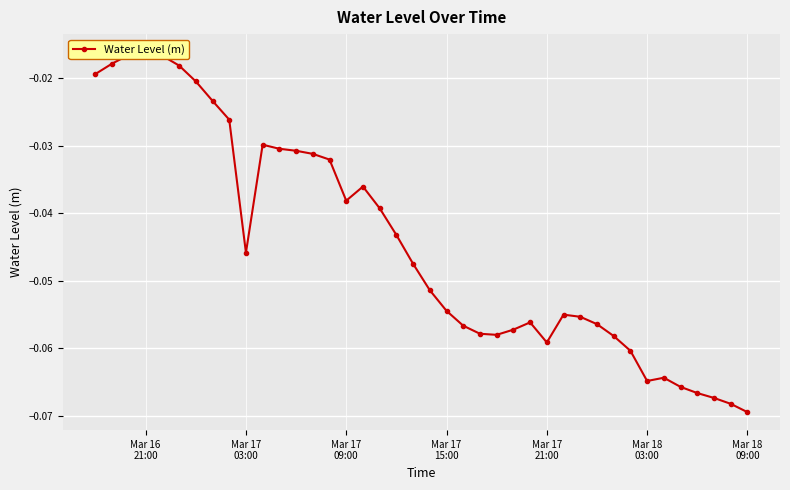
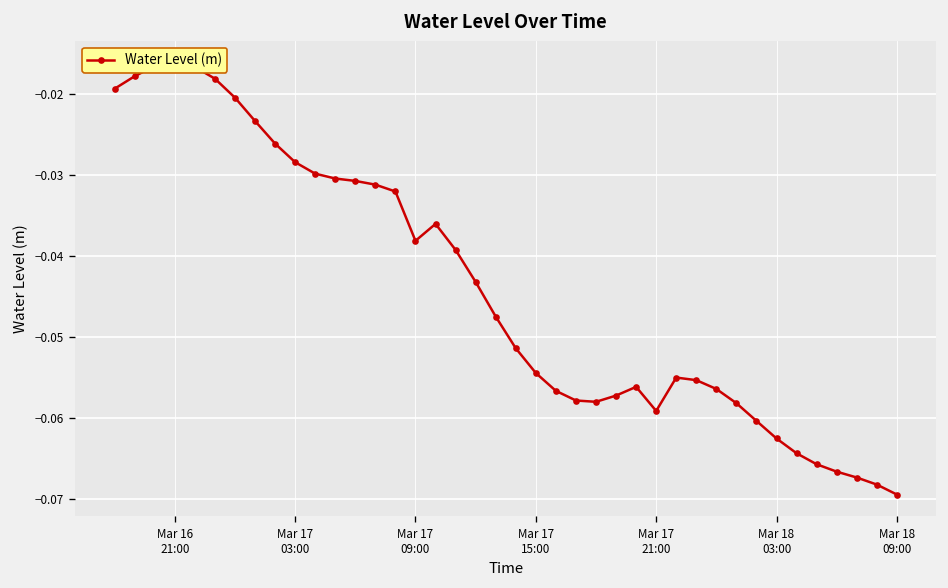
  {
-   "Mar 17 03:00": -0.046,
+   "Mar 17 03:00": -0.028,
    "Mar 17 09:00": -0.038,
    "Mar 17 15:00": -0.054,
    "Mar 17 21:00": -0.059,
-   "Mar 18 03:00": -0.065,
+   "Mar 18 03:00": -0.063,
    "Mar 18 09:00": -0.069
  }
